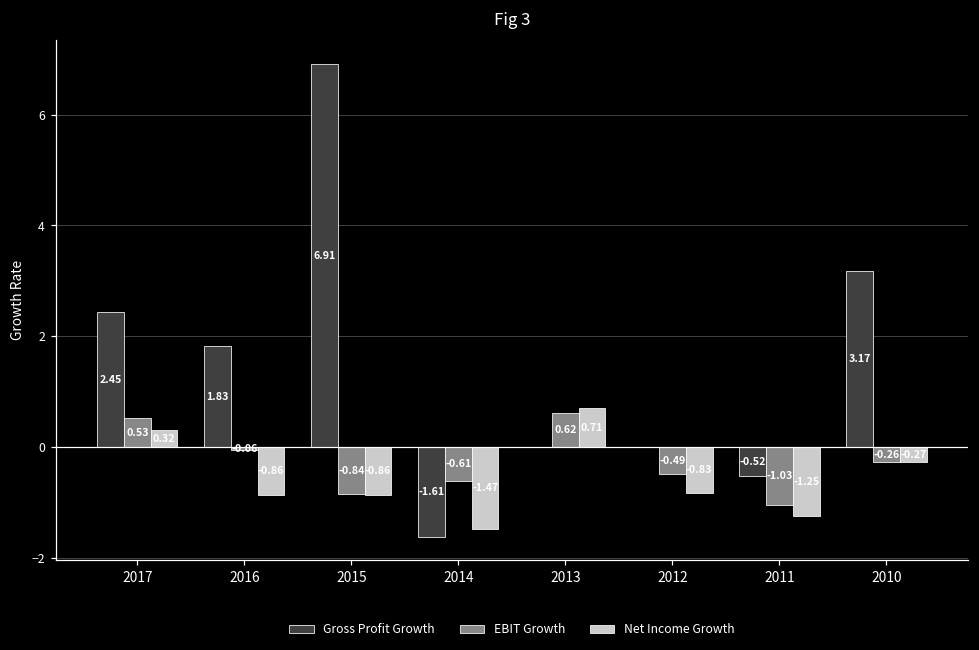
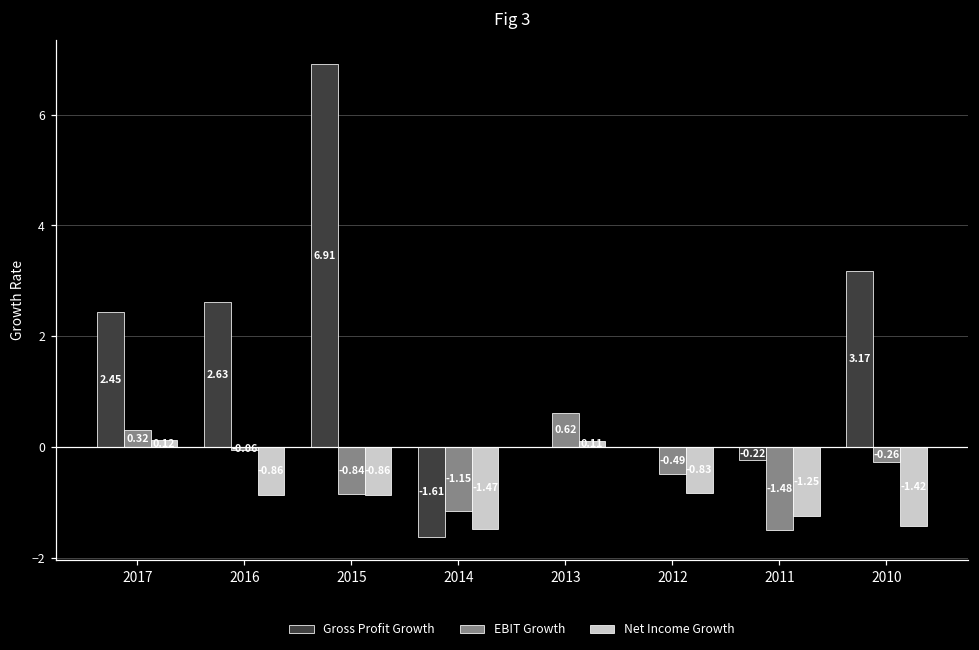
  {
    "Gross Profit Growth": {
      "2017": 2.45,
-     "2016": 1.83,
+     "2016": 2.63,
      "2015": 6.91,
      "2014": -1.61,
-     "2011": -0.52,
+     "2011": -0.22,
      "2010": 3.17
    },
    "EBIT Growth": {
-     "2017": 0.53,
+     "2017": 0.32,
      "2016": -0.06,
      "2015": -0.84,
-     "2014": -0.61,
+     "2014": -1.15,
      "2013": 0.62,
      "2012": -0.49,
-     "2011": -1.03,
+     "2011": -1.48,
      "2010": -0.26
    },
    "Net Income Growth": {
-     "2017": 0.32,
+     "2017": 0.12,
      "2016": -0.86,
      "2015": -0.86,
      "2014": -1.47,
-     "2013": 0.71,
+     "2013": 0.11,
      "2012": -0.83,
      "2011": -1.25,
-     "2010": -0.27
+     "2010": -1.42
    }
  }
